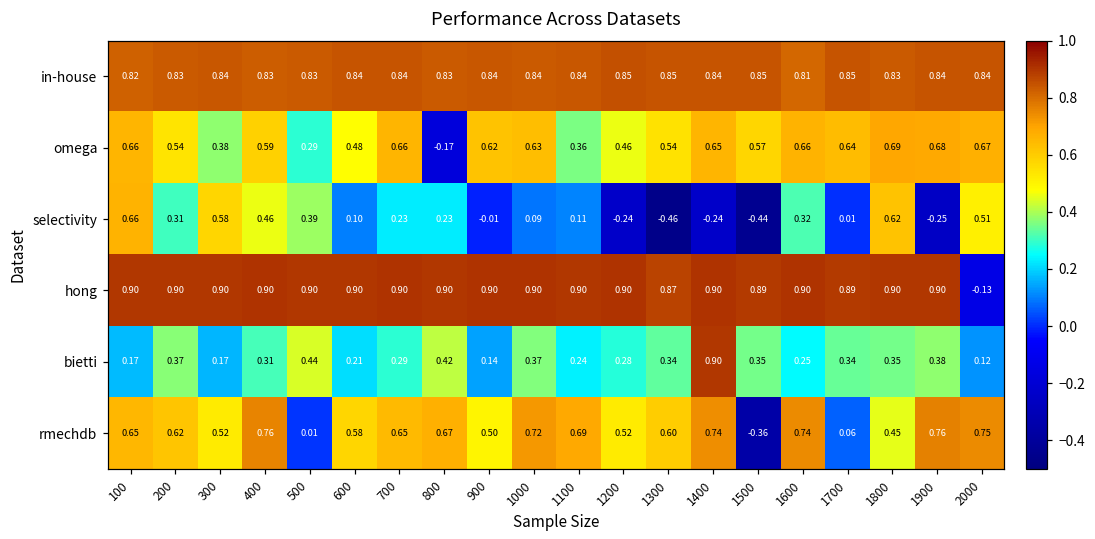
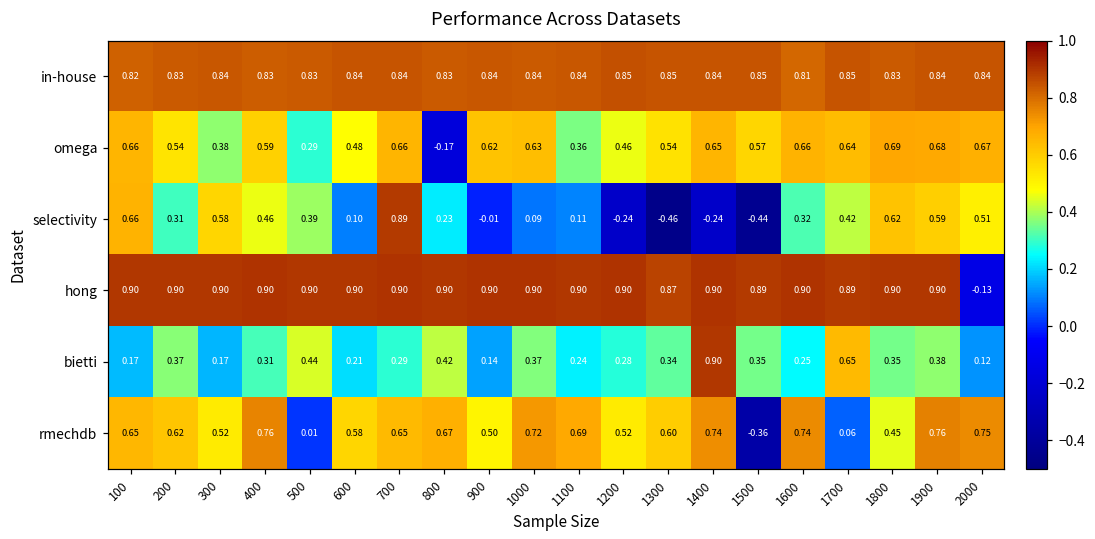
  {
    "in-house": {
      "100": 0.82,
      "200": 0.83,
      "300": 0.84,
      "400": 0.83,
      "500": 0.83,
      "600": 0.84,
      "700": 0.84,
      "800": 0.83,
      "900": 0.84,
      "1000": 0.84,
      "1100": 0.84,
      "1200": 0.85,
      "1300": 0.85,
      "1400": 0.84,
      "1500": 0.85,
      "1600": 0.81,
      "1700": 0.85,
      "1800": 0.83,
      "1900": 0.84,
      "2000": 0.84
    },
    "omega": {
      "100": 0.66,
      "200": 0.54,
      "300": 0.38,
      "400": 0.59,
      "500": 0.29,
      "600": 0.48,
      "700": 0.66,
      "800": -0.17,
      "900": 0.62,
      "1000": 0.63,
      "1100": 0.36,
      "1200": 0.46,
      "1300": 0.54,
      "1400": 0.65,
      "1500": 0.57,
      "1600": 0.66,
      "1700": 0.64,
      "1800": 0.69,
      "1900": 0.68,
      "2000": 0.67
    },
    "selectivity": {
      "100": 0.66,
      "200": 0.31,
      "300": 0.58,
      "400": 0.46,
      "500": 0.39,
      "600": 0.10,
-     "700": 0.23,
+     "700": 0.89,
      "800": 0.23,
      "900": -0.01,
      "1000": 0.09,
      "1100": 0.11,
      "1200": -0.24,
      "1300": -0.46,
      "1400": -0.24,
      "1500": -0.44,
      "1600": 0.32,
-     "1700": 0.01,
+     "1700": 0.42,
      "1800": 0.62,
-     "1900": -0.25,
+     "1900": 0.59,
      "2000": 0.51
    },
    "hong": {
      "100": 0.90,
      "200": 0.90,
      "300": 0.90,
      "400": 0.90,
      "500": 0.90,
      "600": 0.90,
      "700": 0.90,
      "800": 0.90,
      "900": 0.90,
      "1000": 0.90,
      "1100": 0.90,
      "1200": 0.90,
      "1300": 0.87,
      "1400": 0.90,
      "1500": 0.89,
      "1600": 0.90,
      "1700": 0.89,
      "1800": 0.90,
      "1900": 0.90,
      "2000": -0.13
    },
    "bietti": {
      "100": 0.17,
      "200": 0.37,
      "300": 0.17,
      "400": 0.31,
      "500": 0.44,
      "600": 0.21,
      "700": 0.29,
      "800": 0.42,
      "900": 0.14,
      "1000": 0.37,
      "1100": 0.24,
      "1200": 0.28,
      "1300": 0.34,
      "1400": 0.90,
      "1500": 0.35,
      "1600": 0.25,
-     "1700": 0.34,
+     "1700": 0.65,
      "1800": 0.35,
      "1900": 0.38,
      "2000": 0.12
    },
    "rmechdb": {
      "100": 0.65,
      "200": 0.62,
      "300": 0.52,
      "400": 0.76,
      "500": 0.01,
      "600": 0.58,
      "700": 0.65,
      "800": 0.67,
      "900": 0.50,
      "1000": 0.72,
      "1100": 0.69,
      "1200": 0.52,
      "1300": 0.60,
      "1400": 0.74,
      "1500": -0.36,
      "1600": 0.74,
      "1700": 0.06,
      "1800": 0.45,
      "1900": 0.76,
      "2000": 0.75
    }
  }
